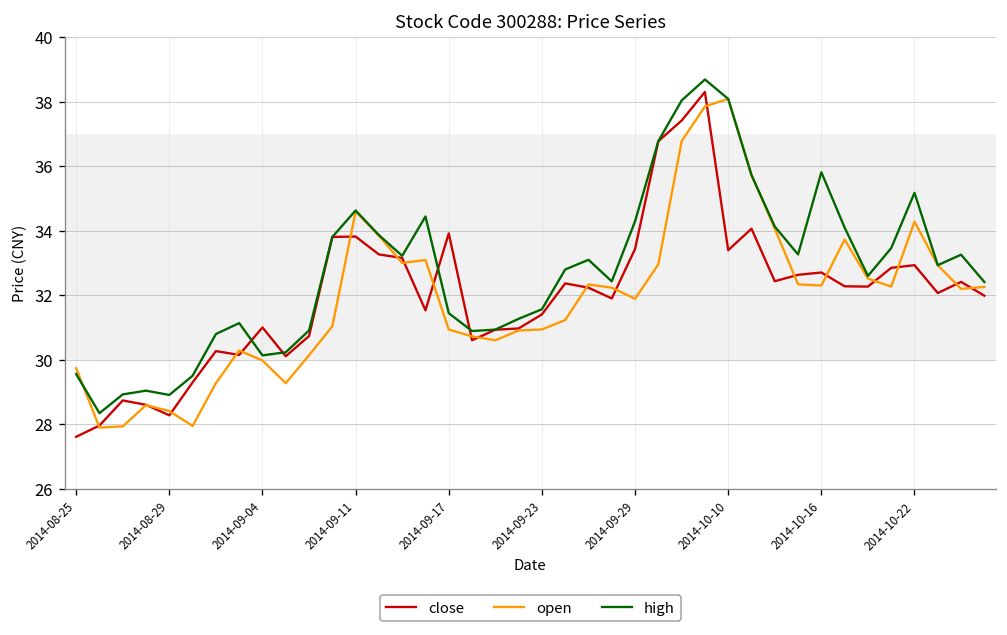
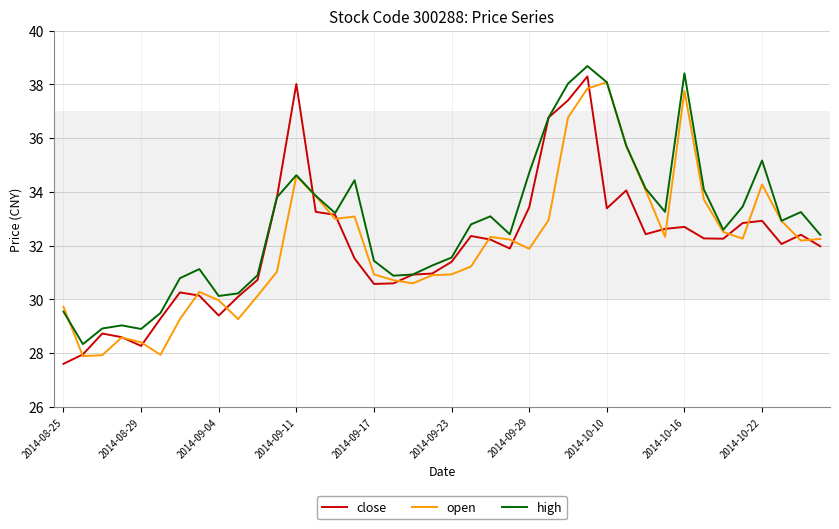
  {
    "close": {
      "2014-08-25": 27.6,
      "2014-08-29": 28.3,
-     "2014-09-04": 31.0,
-     "2014-09-11": 33.8,
-     "2014-09-17": 33.9,
+     "2014-09-04": 29.4,
+     "2014-09-11": 38.0,
+     "2014-09-17": 30.6,
      "2014-09-23": 31.4,
      "2014-09-29": 33.4,
      "2014-10-10": 33.4,
      "2014-10-16": 32.7,
      "2014-10-22": 32.9
    },
    "open": {
      "2014-08-25": 29.7,
      "2014-08-29": 28.4,
      "2014-09-04": 30.0,
      "2014-09-17": 30.9,
      "2014-09-23": 30.9,
      "2014-09-29": 31.9,
-     "2014-10-16": 32.3,
+     "2014-10-16": 37.8,
      "2014-10-22": 34.3
    },
    "high": {
      "2014-08-25": 29.5,
      "2014-08-29": 28.9,
      "2014-09-04": 30.1,
      "2014-09-17": 31.4,
      "2014-09-23": 31.6,
-     "2014-09-29": 34.3,
-     "2014-10-16": 35.8,
+     "2014-09-29": 34.7,
+     "2014-10-16": 38.4,
      "2014-10-22": 35.2
    }
  }
